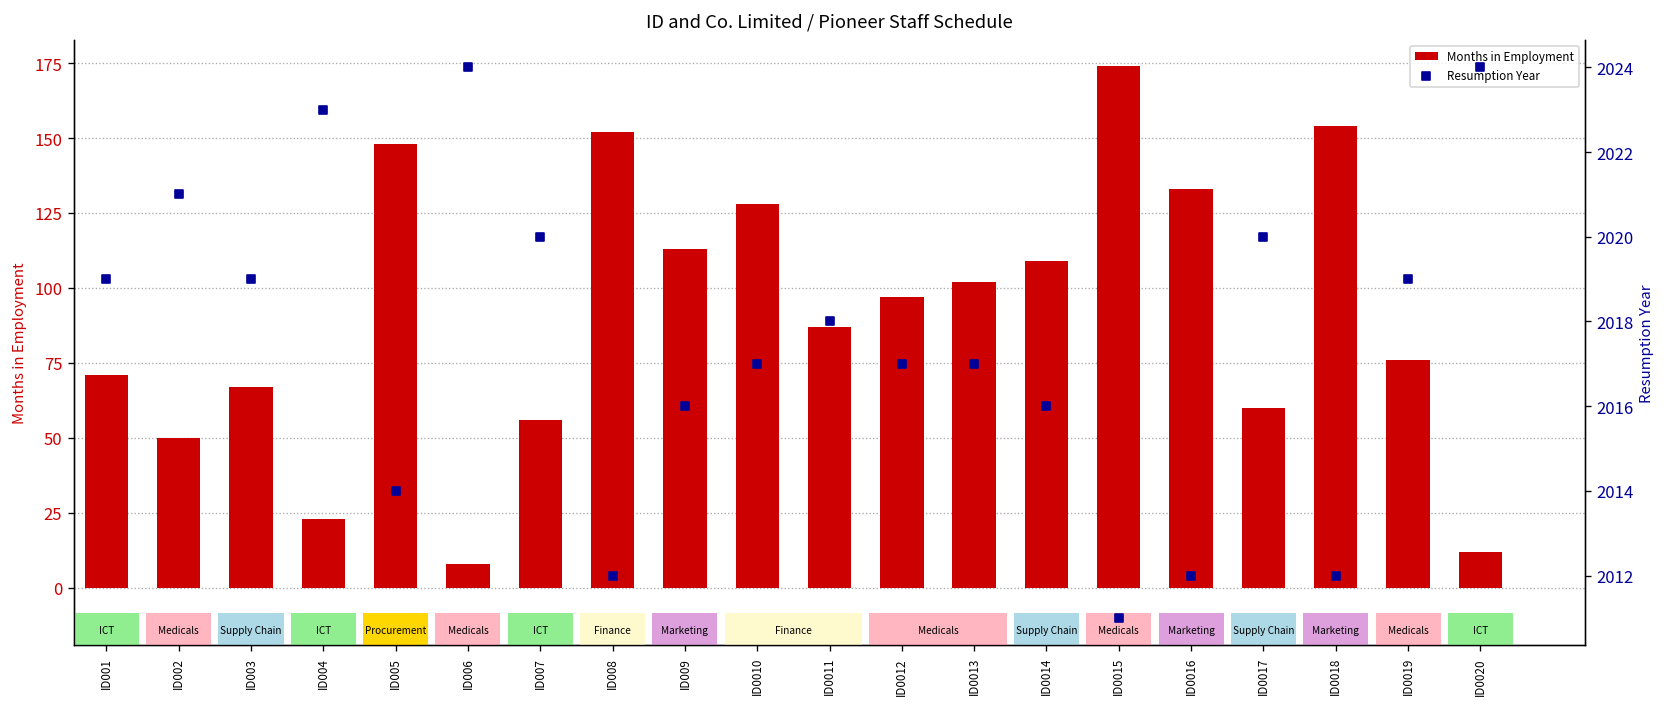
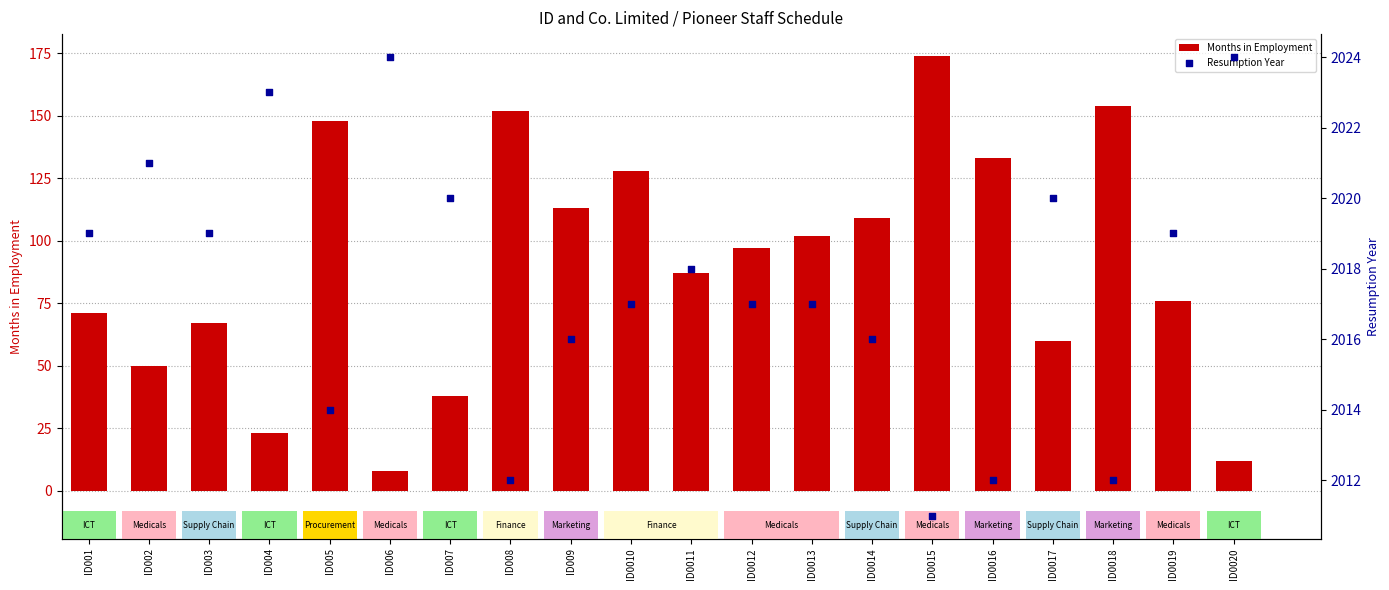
  {
    "Months in Employment": {
      "ID001": 71,
      "ID002": 50,
      "ID003": 67,
      "ID004": 23,
      "ID005": 148,
      "ID006": 8,
-     "ID007": 56,
+     "ID007": 38,
      "ID008": 152,
      "ID009": 113,
      "ID0010": 128,
      "ID0011": 87,
      "ID0012": 97,
      "ID0013": 102,
      "ID0014": 109,
      "ID0015": 174,
      "ID0016": 133,
      "ID0017": 60,
      "ID0018": 154,
      "ID0019": 76,
      "ID0020": 12
    }
  }
